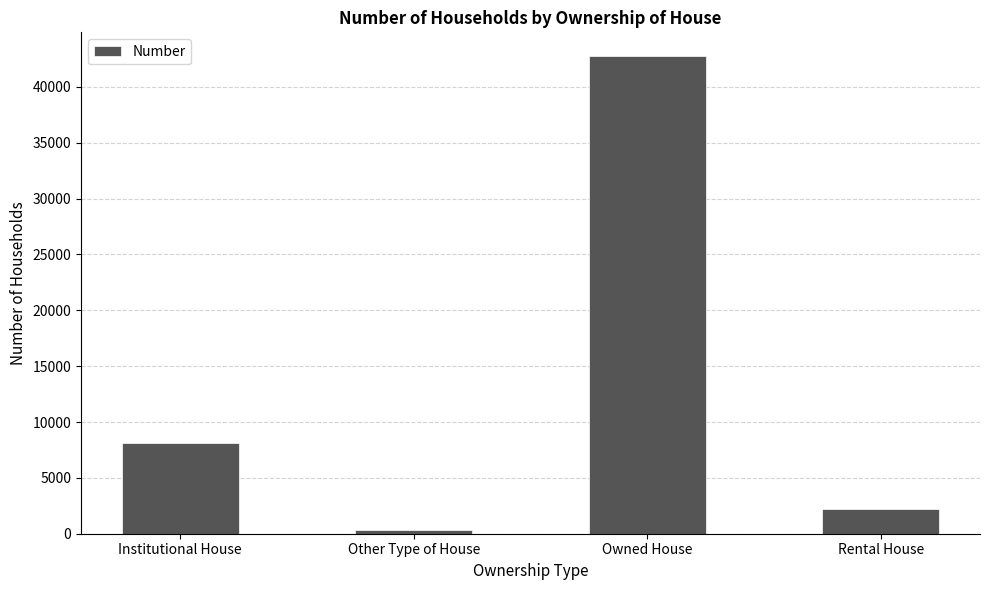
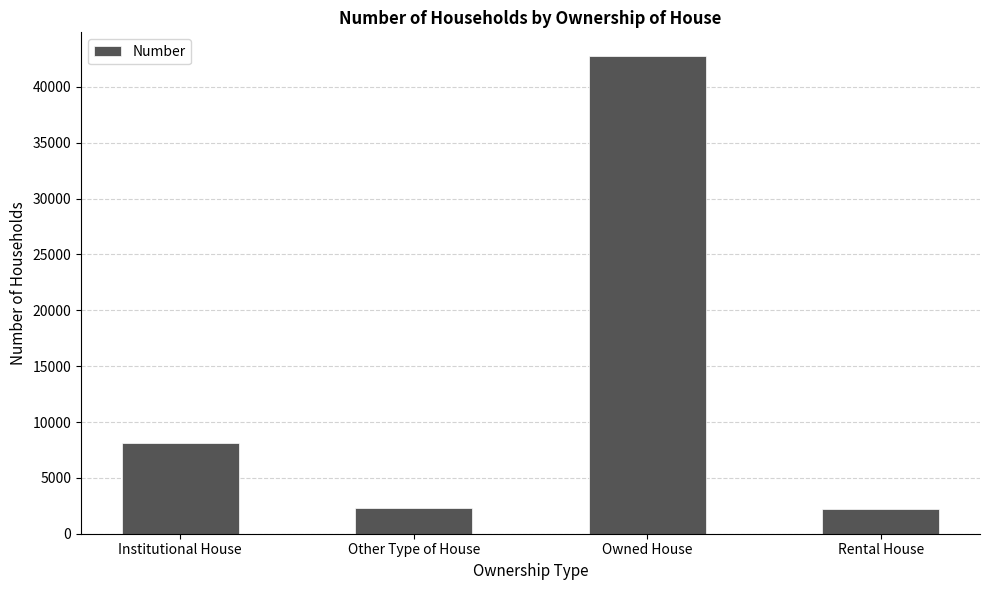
  {
    "Institutional House": 8200,
-   "Other Type of House": 400,
+   "Other Type of House": 2300,
    "Owned House": 42700,
    "Rental House": 2200
  }
